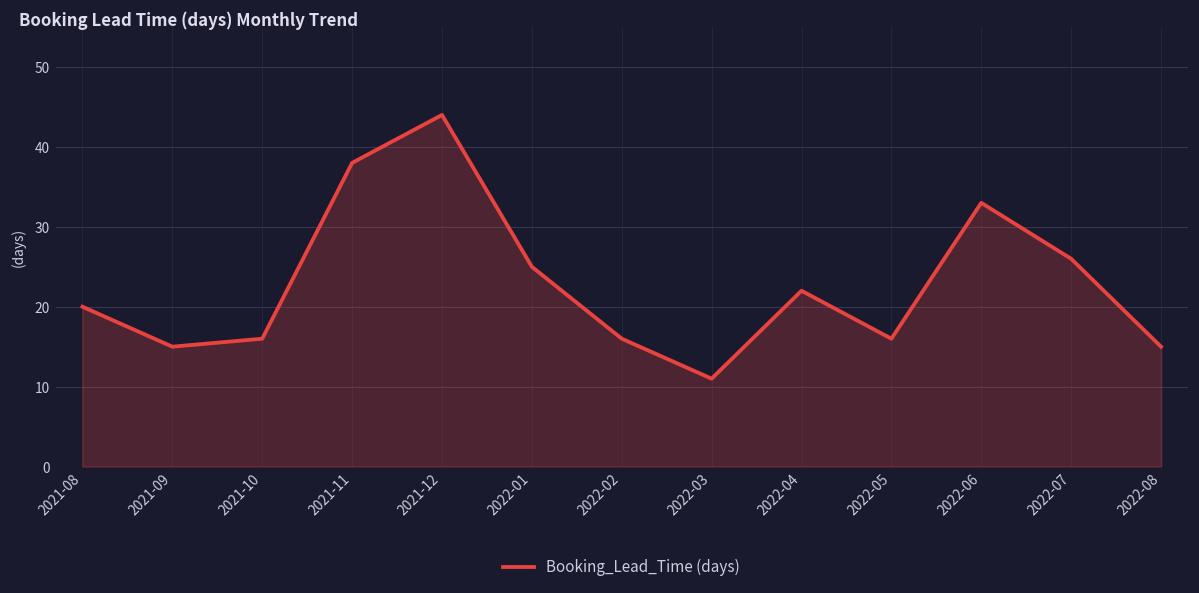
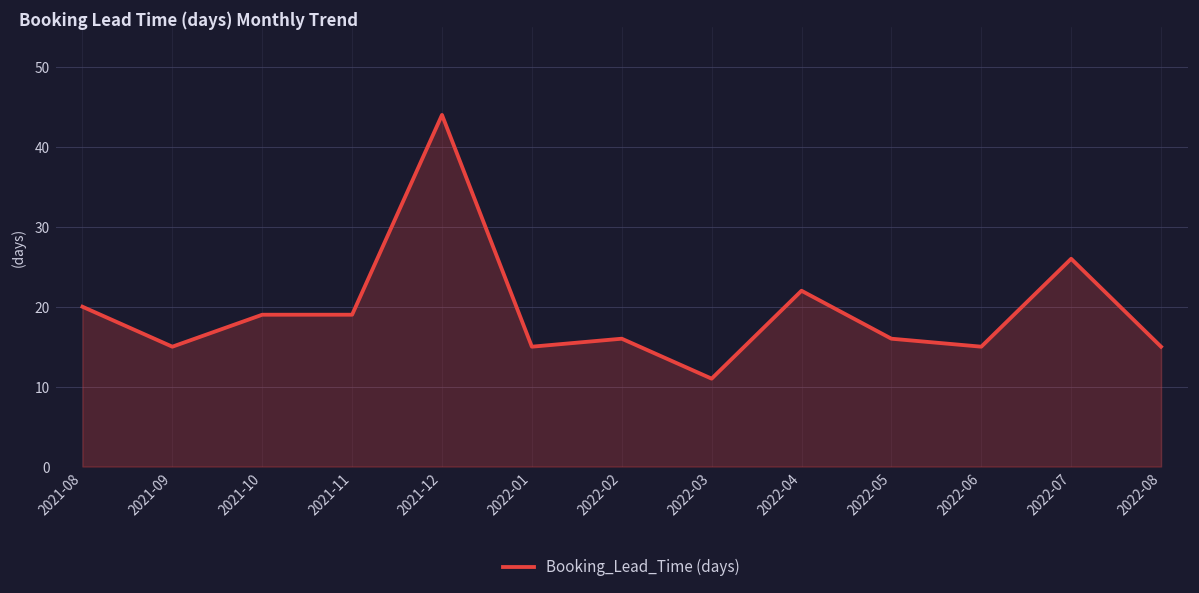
  {
    "2021-08": 20,
    "2021-09": 15,
-   "2021-10": 16,
-   "2021-11": 38,
+   "2021-10": 19,
+   "2021-11": 19,
    "2021-12": 44,
-   "2022-01": 25,
+   "2022-01": 15,
    "2022-02": 16,
    "2022-03": 11,
    "2022-04": 22,
    "2022-05": 16,
-   "2022-06": 33,
+   "2022-06": 15,
    "2022-07": 26,
    "2022-08": 15
  }
